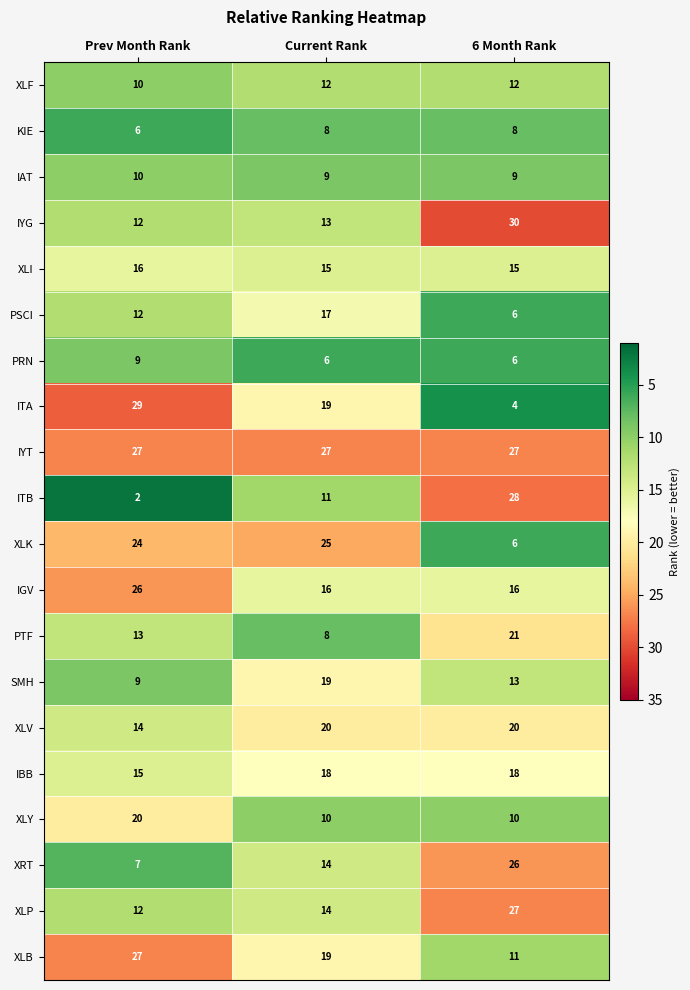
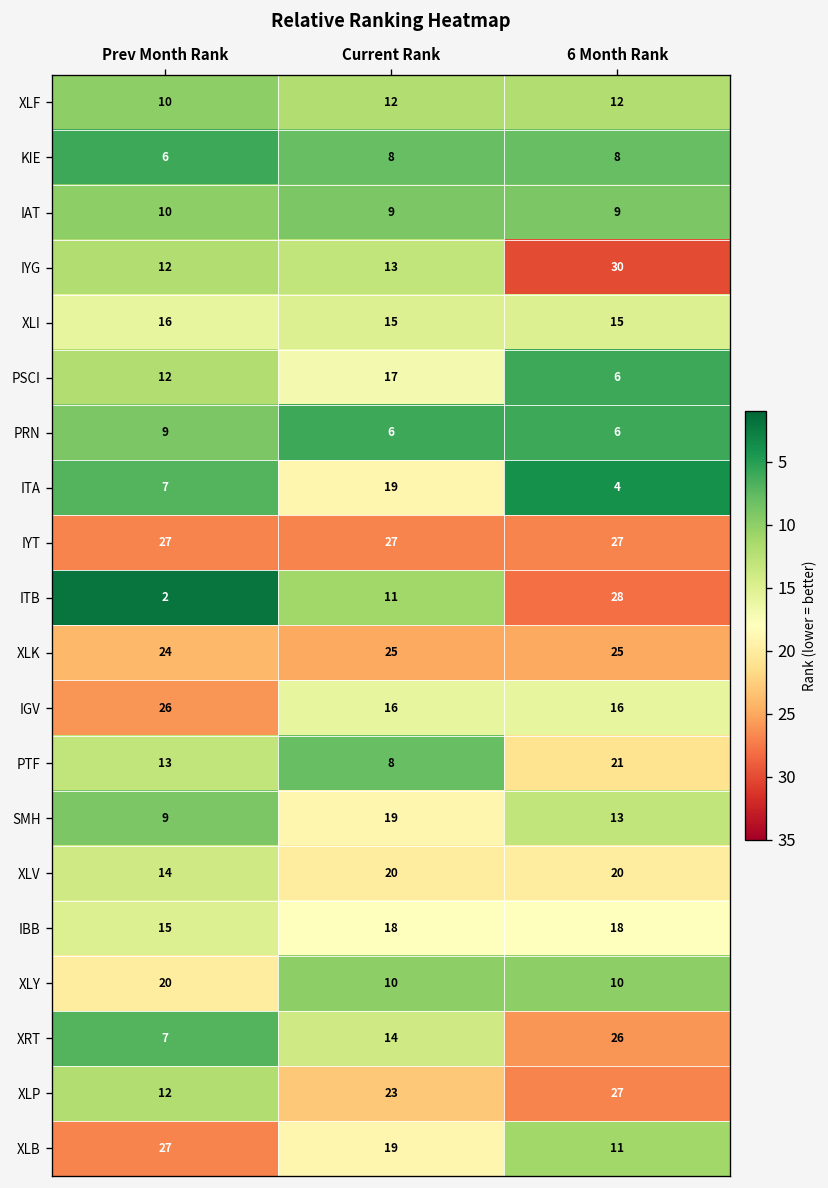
  {
    "XLF": {
      "Prev Month Rank": 10,
      "Current Rank": 12,
      "6 Month Rank": 12
    },
    "KIE": {
      "Prev Month Rank": 6,
      "Current Rank": 8,
      "6 Month Rank": 8
    },
    "IAT": {
      "Prev Month Rank": 10,
      "Current Rank": 9,
      "6 Month Rank": 9
    },
    "IYG": {
      "Prev Month Rank": 12,
      "Current Rank": 13,
      "6 Month Rank": 30
    },
    "XLI": {
      "Prev Month Rank": 16,
      "Current Rank": 15,
      "6 Month Rank": 15
    },
    "PSCI": {
      "Prev Month Rank": 12,
      "Current Rank": 17,
      "6 Month Rank": 6
    },
    "PRN": {
      "Prev Month Rank": 9,
      "Current Rank": 6,
      "6 Month Rank": 6
    },
    "ITA": {
-     "Prev Month Rank": 29,
+     "Prev Month Rank": 7,
      "Current Rank": 19,
      "6 Month Rank": 4
    },
    "IYT": {
      "Prev Month Rank": 27,
      "Current Rank": 27,
      "6 Month Rank": 27
    },
    "ITB": {
      "Prev Month Rank": 2,
      "Current Rank": 11,
      "6 Month Rank": 28
    },
    "XLK": {
      "Prev Month Rank": 24,
      "Current Rank": 25,
-     "6 Month Rank": 6
+     "6 Month Rank": 25
    },
    "IGV": {
      "Prev Month Rank": 26,
      "Current Rank": 16,
      "6 Month Rank": 16
    },
    "PTF": {
      "Prev Month Rank": 13,
      "Current Rank": 8,
      "6 Month Rank": 21
    },
    "SMH": {
      "Prev Month Rank": 9,
      "Current Rank": 19,
      "6 Month Rank": 13
    },
    "XLV": {
      "Prev Month Rank": 14,
      "Current Rank": 20,
      "6 Month Rank": 20
    },
    "IBB": {
      "Prev Month Rank": 15,
      "Current Rank": 18,
      "6 Month Rank": 18
    },
    "XLY": {
      "Prev Month Rank": 20,
      "Current Rank": 10,
      "6 Month Rank": 10
    },
    "XRT": {
      "Prev Month Rank": 7,
      "Current Rank": 14,
      "6 Month Rank": 26
    },
    "XLP": {
      "Prev Month Rank": 12,
-     "Current Rank": 14,
+     "Current Rank": 23,
      "6 Month Rank": 27
    },
    "XLB": {
      "Prev Month Rank": 27,
      "Current Rank": 19,
      "6 Month Rank": 11
    }
  }
